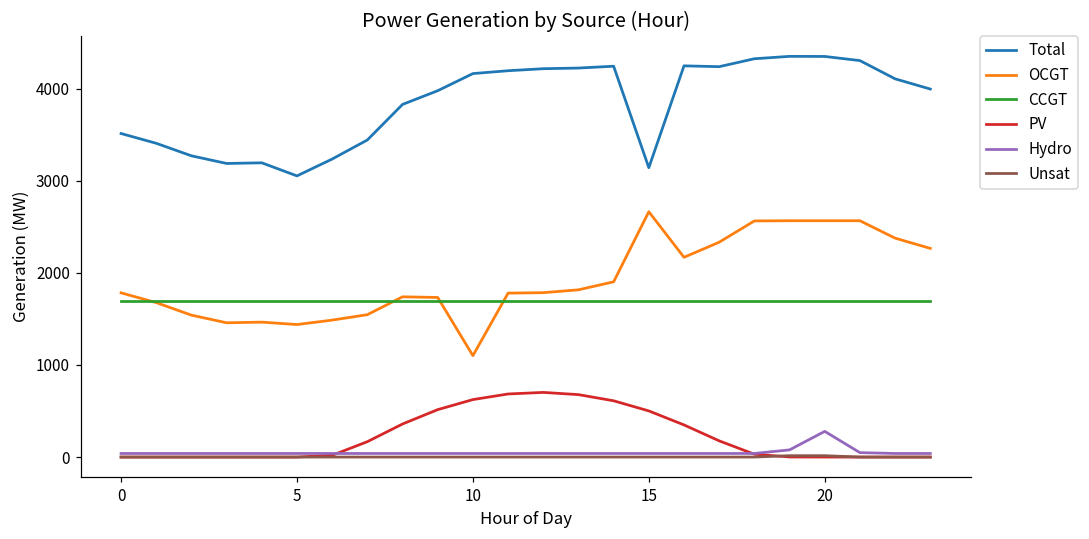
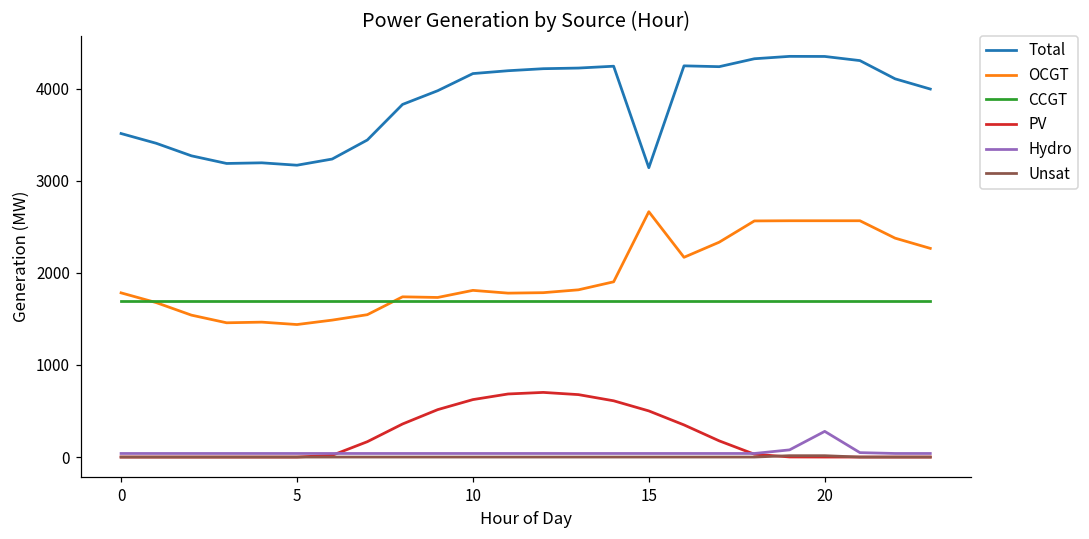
  {
    "Total": {
      "0": 3500,
-     "5": 3100,
+     "5": 3200,
      "10": 4200,
      "15": 3100,
      "20": 4400
    },
    "OCGT": {
      "0": 1800,
      "5": 1400,
-     "10": 1100,
+     "10": 1800,
      "15": 2700,
      "20": 2600
    },
    "CCGT": {
      "0": 1700,
      "5": 1700,
      "10": 1700,
      "15": 1700,
      "20": 1700
    },
    "PV": {
      "10": 600,
      "15": 500
    },
    "Hydro": {
      "0": 0,
      "5": 0,
      "10": 0,
      "15": 0,
      "20": 300
    },
    "Unsat": {
      "10": 0,
      "15": 0
    }
  }
